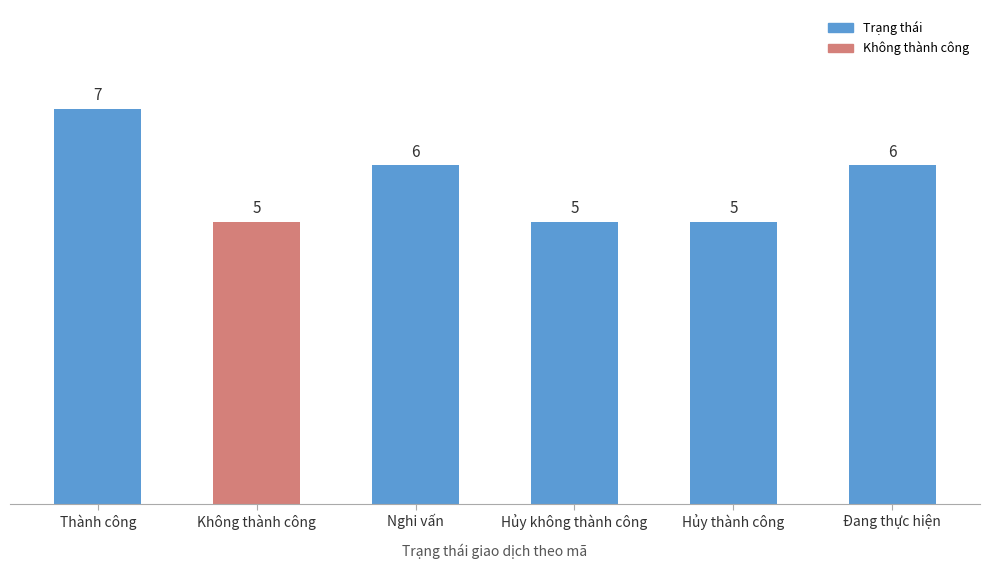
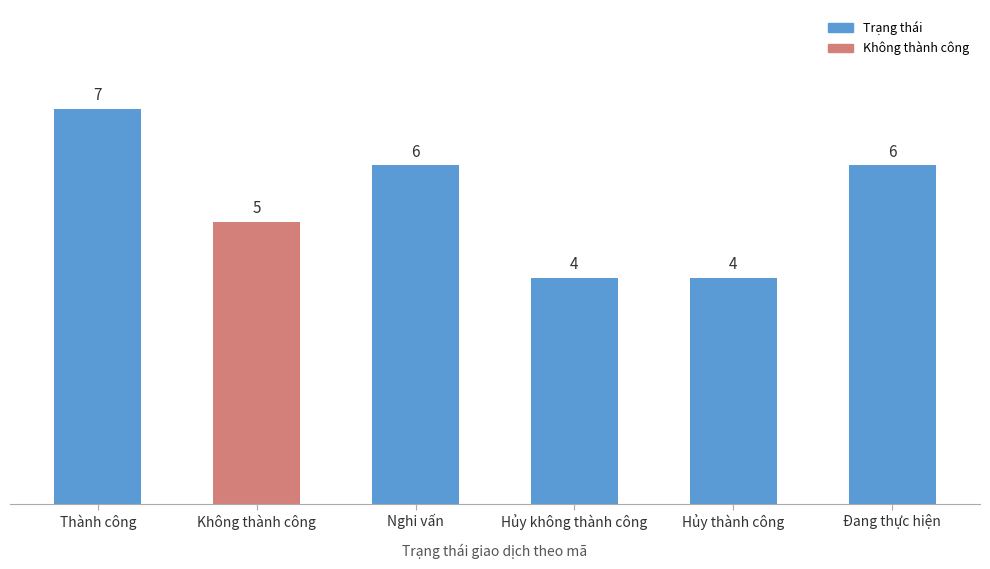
  {
    "Thành công": 7,
    "Không thành công": 5,
    "Nghi vấn": 6,
-   "Hủy không thành công": 5,
-   "Hủy thành công": 5,
+   "Hủy không thành công": 4,
+   "Hủy thành công": 4,
    "Đang thực hiện": 6
  }
